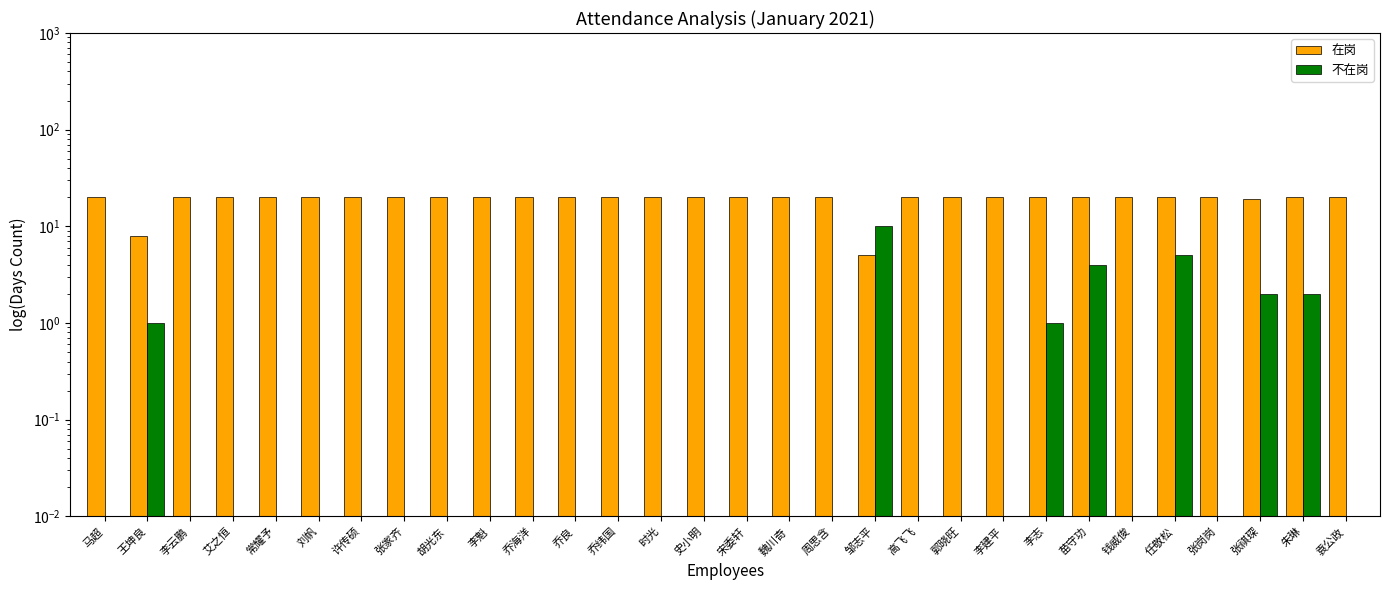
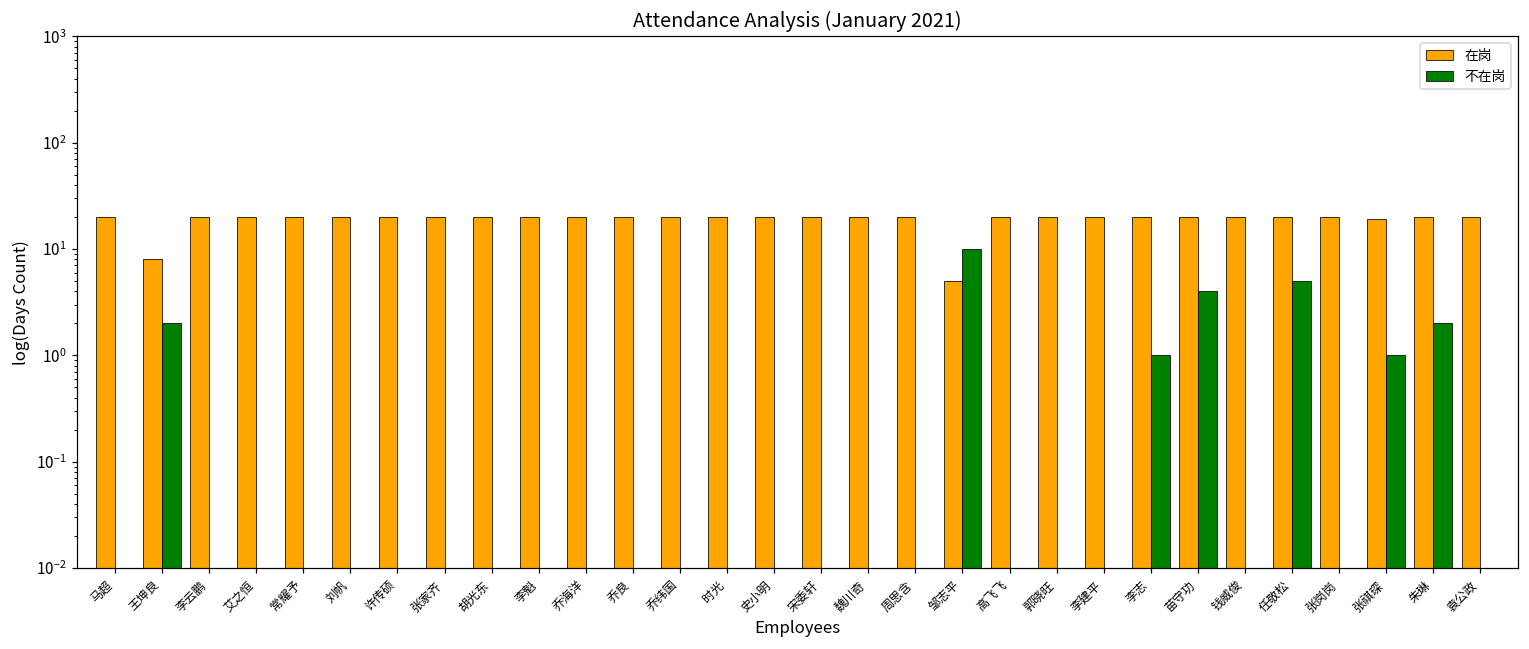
  {
    "在岗": {
      "马超": 20,
      "王坤良": 8,
      "李云鹏": 20,
      "艾之恒": 20,
      "常耀予": 20,
      "刘帆": 20,
      "许传硕": 20,
      "张家齐": 20,
      "胡光东": 20,
      "李魁": 20,
      "乔海洋": 20,
      "乔良": 20,
      "乔纬国": 20,
      "时光": 20,
      "史小明": 20,
      "宋委轩": 20,
      "魏川奇": 20,
      "周思含": 20,
      "邹志平": 5,
      "高飞飞": 20,
      "郭晓旺": 20,
      "李建平": 20,
      "李志": 20,
      "苗守功": 20,
      "钱威俊": 20,
      "任敬松": 20,
      "张岗岗": 20,
      "张祺琛": 19,
      "朱琳": 20,
      "袁公政": 20
    },
    "不在岗": {
-     "王坤良": 1,
+     "王坤良": 2,
      "邹志平": 10,
      "李志": 1,
      "苗守功": 4,
      "任敬松": 5,
-     "张祺琛": 2,
+     "张祺琛": 1,
      "朱琳": 2
    }
  }
